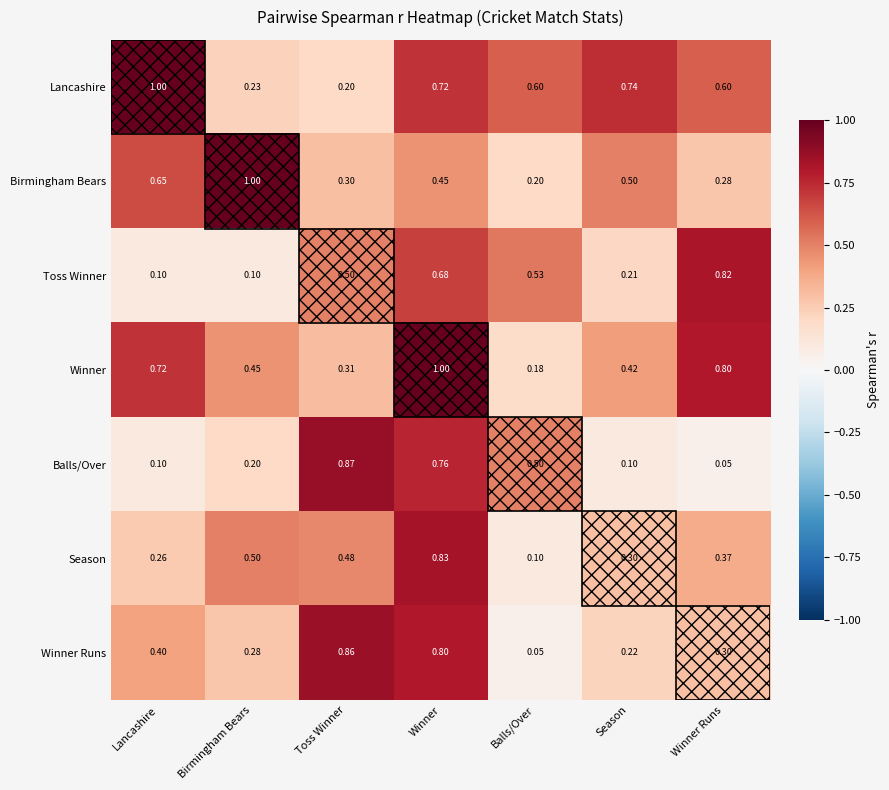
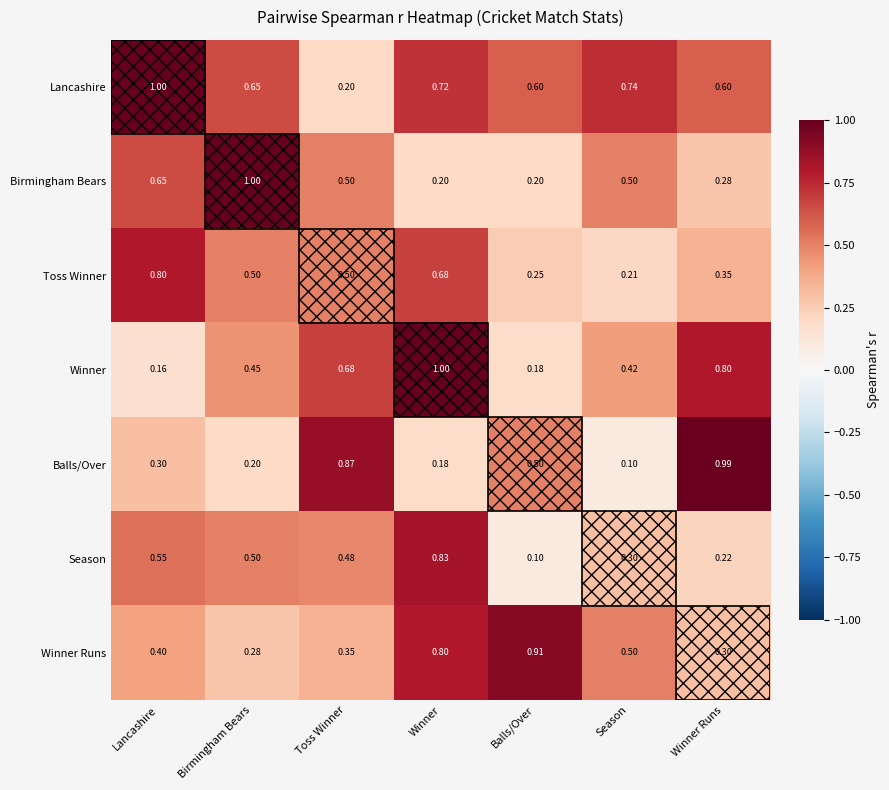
  {
    "Lancashire": {
      "Lancashire": 1.00,
-     "Birmingham Bears": 0.23,
+     "Birmingham Bears": 0.65,
      "Toss Winner": 0.20,
      "Winner": 0.72,
      "Balls/Over": 0.60,
      "Season": 0.74,
      "Winner Runs": 0.60
    },
    "Birmingham Bears": {
      "Lancashire": 0.65,
      "Birmingham Bears": 1.00,
-     "Toss Winner": 0.30,
-     "Winner": 0.45,
+     "Toss Winner": 0.50,
+     "Winner": 0.20,
      "Balls/Over": 0.20,
      "Season": 0.50,
      "Winner Runs": 0.28
    },
    "Toss Winner": {
-     "Lancashire": 0.10,
-     "Birmingham Bears": 0.10,
+     "Lancashire": 0.80,
+     "Birmingham Bears": 0.50,
      "Toss Winner": 0.50,
      "Winner": 0.68,
-     "Balls/Over": 0.53,
+     "Balls/Over": 0.25,
      "Season": 0.21,
-     "Winner Runs": 0.82
+     "Winner Runs": 0.35
    },
    "Winner": {
-     "Lancashire": 0.72,
+     "Lancashire": 0.16,
      "Birmingham Bears": 0.45,
-     "Toss Winner": 0.31,
+     "Toss Winner": 0.68,
      "Winner": 1.00,
      "Balls/Over": 0.18,
      "Season": 0.42,
      "Winner Runs": 0.80
    },
    "Balls/Over": {
-     "Lancashire": 0.10,
+     "Lancashire": 0.30,
      "Birmingham Bears": 0.20,
      "Toss Winner": 0.87,
-     "Winner": 0.76,
+     "Winner": 0.18,
      "Balls/Over": 0.50,
      "Season": 0.10,
-     "Winner Runs": 0.05
+     "Winner Runs": 0.99
    },
    "Season": {
-     "Lancashire": 0.26,
+     "Lancashire": 0.55,
      "Birmingham Bears": 0.50,
      "Toss Winner": 0.48,
      "Winner": 0.83,
      "Balls/Over": 0.10,
      "Season": 0.30,
-     "Winner Runs": 0.37
+     "Winner Runs": 0.22
    },
    "Winner Runs": {
      "Lancashire": 0.40,
      "Birmingham Bears": 0.28,
-     "Toss Winner": 0.86,
+     "Toss Winner": 0.35,
      "Winner": 0.80,
-     "Balls/Over": 0.05,
-     "Season": 0.22,
+     "Balls/Over": 0.91,
+     "Season": 0.50,
      "Winner Runs": 0.30
    }
  }
